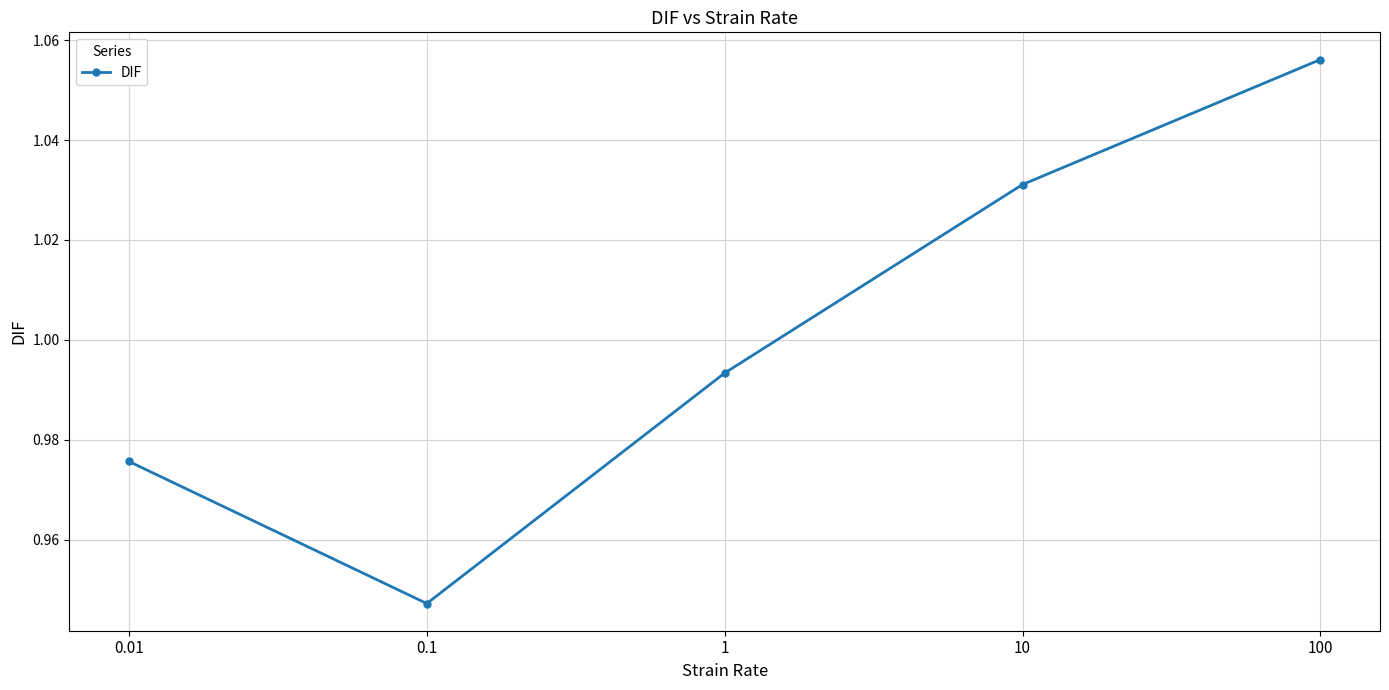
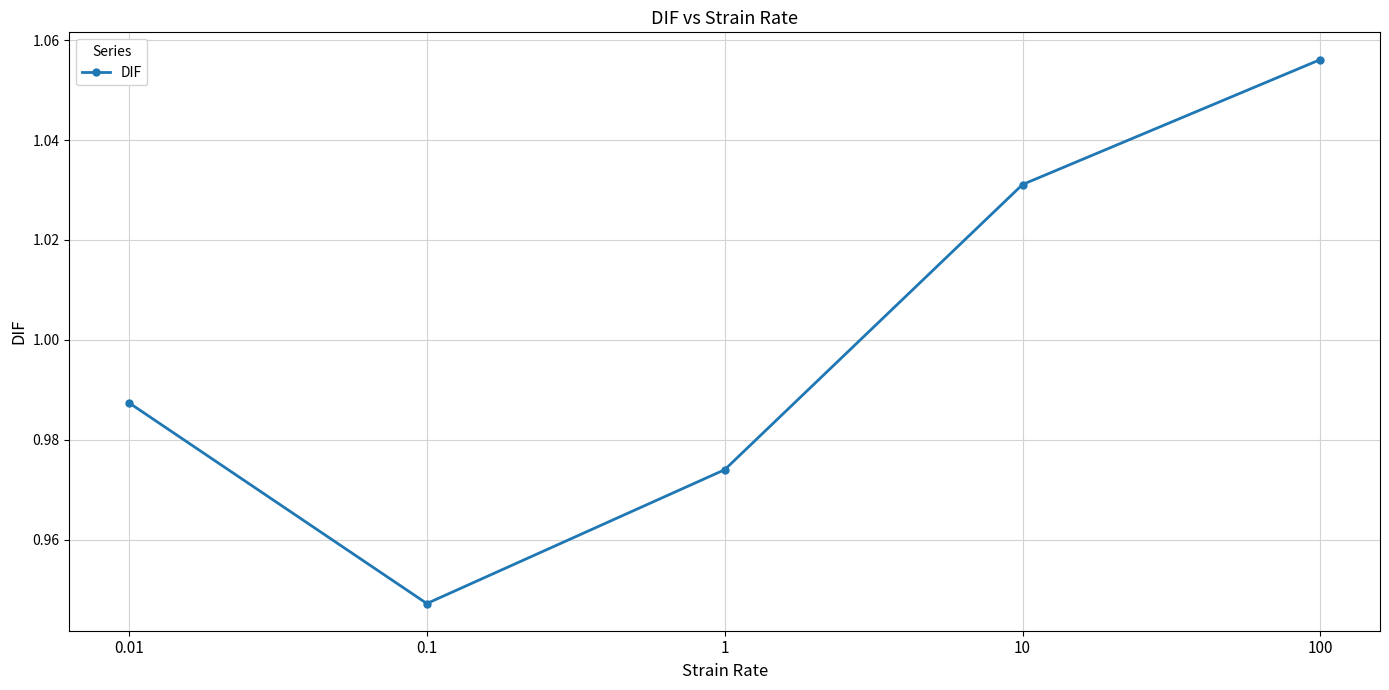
  {
-   "0.01": 0.976,
+   "0.01": 0.987,
    "0.1": 0.947,
-   "1": 0.993,
+   "1": 0.974,
    "10": 1.031,
    "100": 1.056
  }
